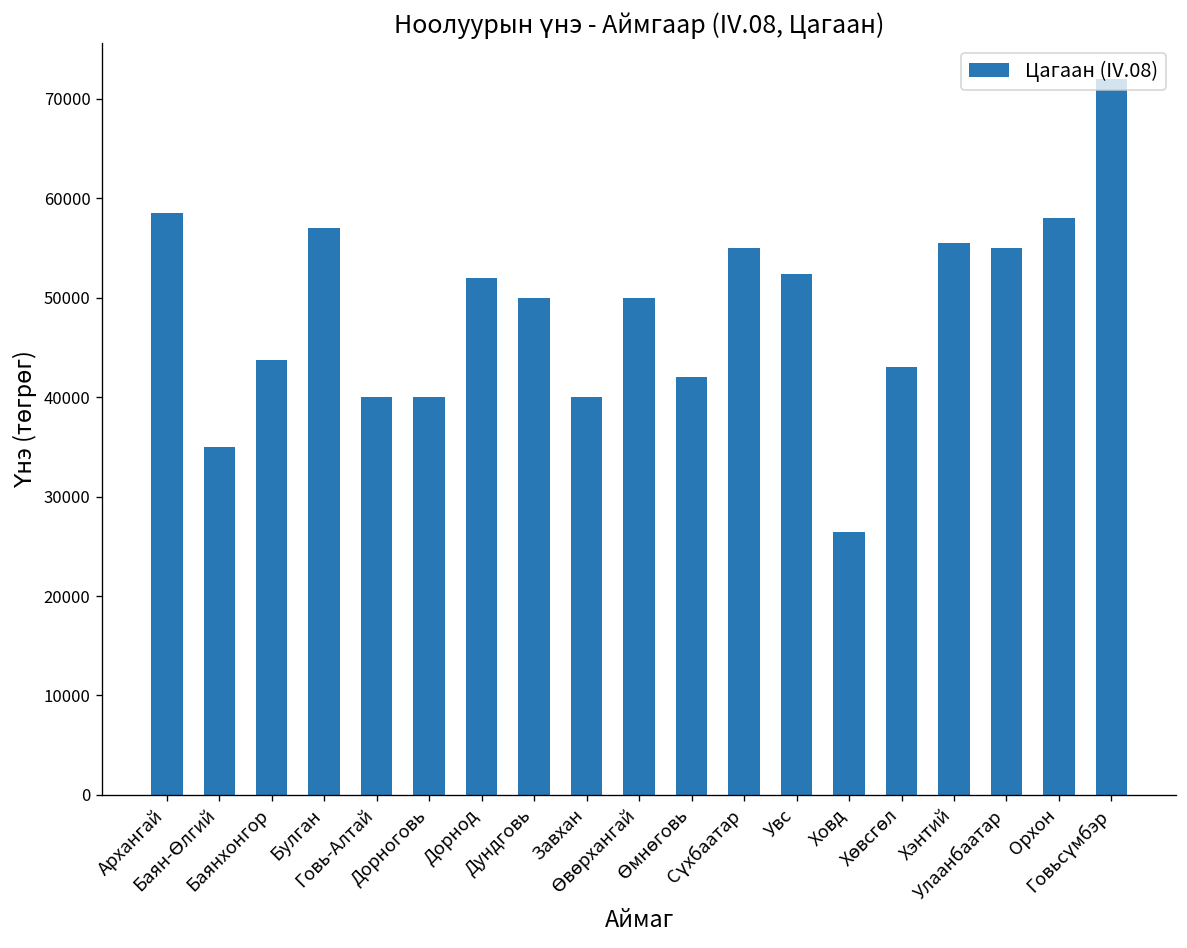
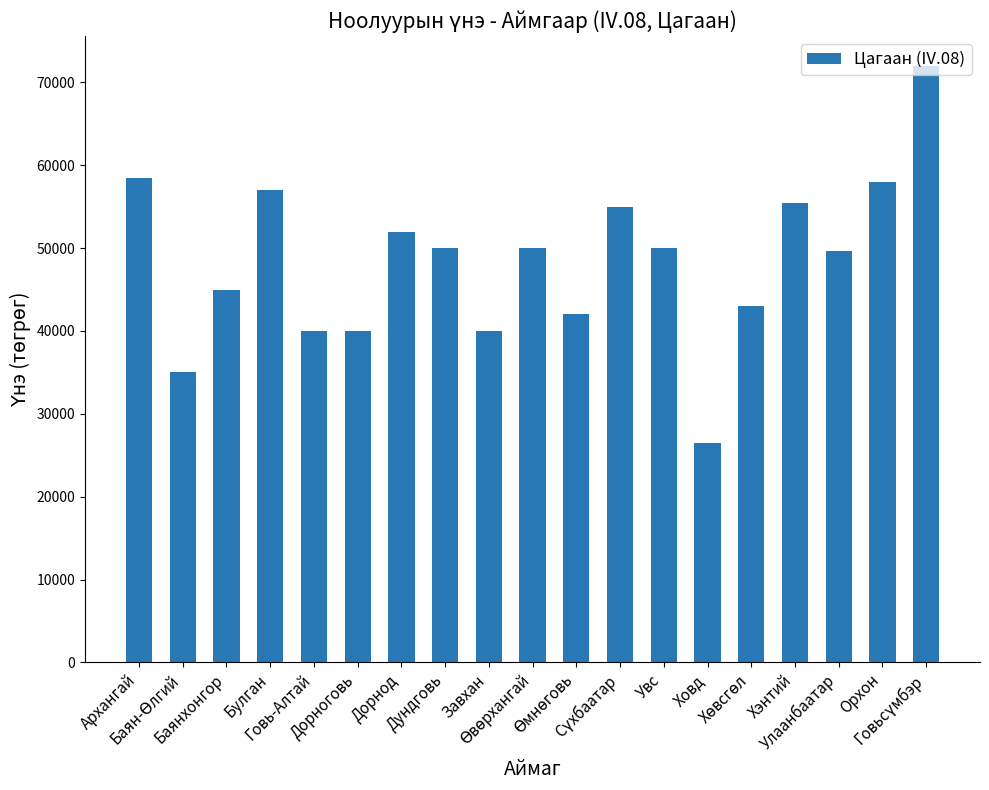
  {
    "Архангай": 59000,
    "Баян-Өлгий": 35000,
-   "Баянхонгор": 44000,
+   "Баянхонгор": 45000,
    "Булган": 57000,
    "Говь-Алтай": 40000,
    "Дорноговь": 40000,
    "Дорнод": 52000,
    "Дундговь": 50000,
    "Завхан": 40000,
    "Өвөрхангай": 50000,
    "Өмнөговь": 42000,
    "Сүхбаатар": 55000,
-   "Увс": 52000,
+   "Увс": 50000,
    "Ховд": 26000,
    "Хөвсгөл": 43000,
    "Хэнтий": 55000,
-   "Улаанбаатар": 55000,
+   "Улаанбаатар": 50000,
    "Орхон": 58000
  }
